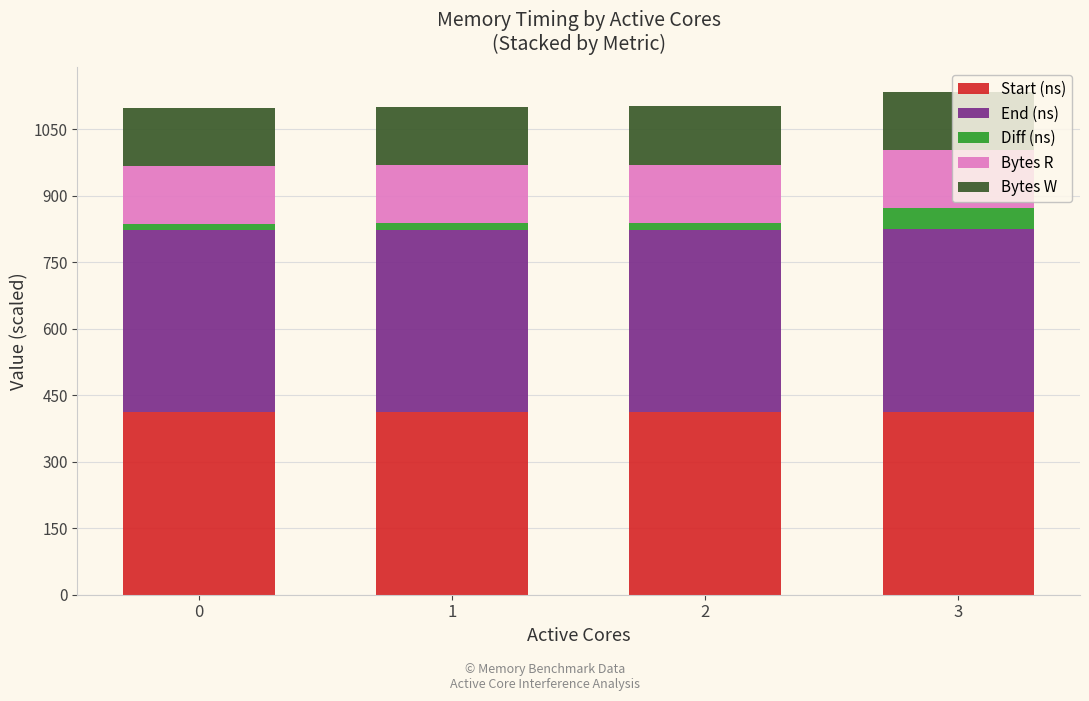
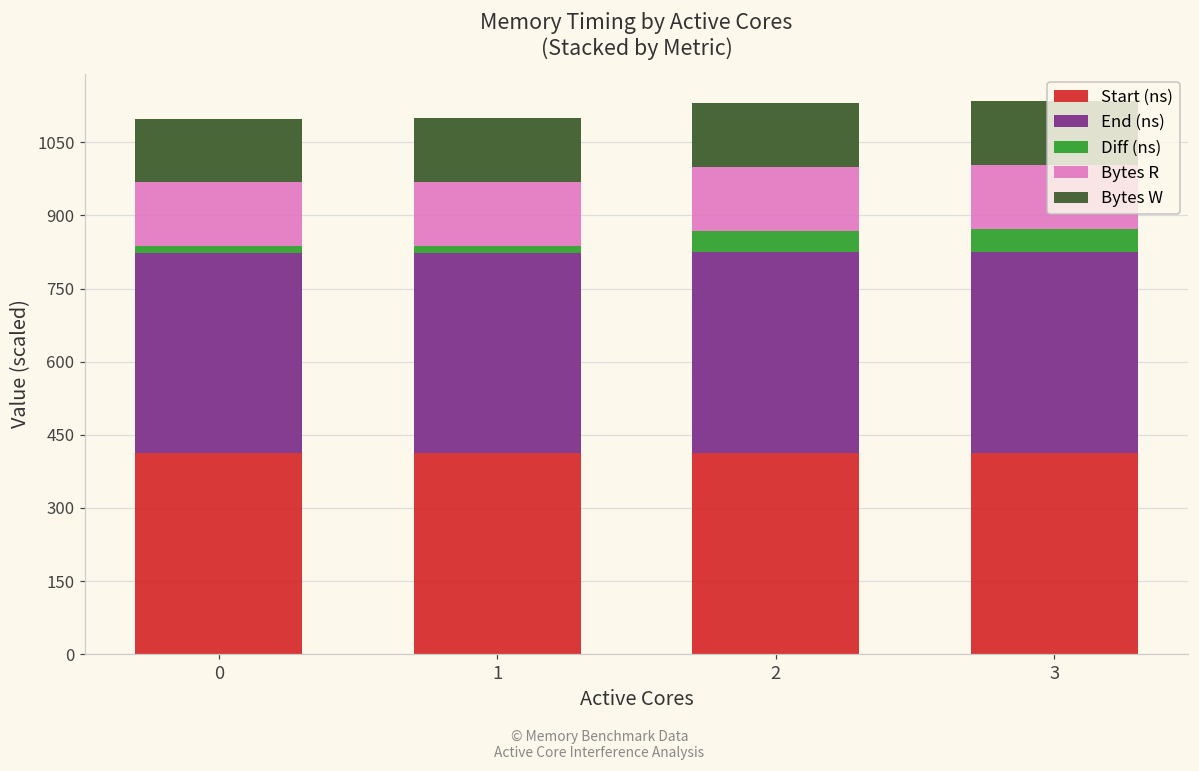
  {
    "Start (ns)": {
      "0": 410,
      "1": 410,
      "2": 410,
      "3": 410
    },
    "End (ns)": {
      "0": 410,
      "1": 410,
      "2": 410,
      "3": 410
    },
    "Diff (ns)": {
      "0": 10,
      "1": 10,
-     "2": 20,
+     "2": 40,
      "3": 50
    },
    "Bytes R": {
      "0": 130,
      "1": 130,
      "2": 130
    },
    "Bytes W": {
      "0": 130,
      "1": 130,
      "2": 130
    }
  }
